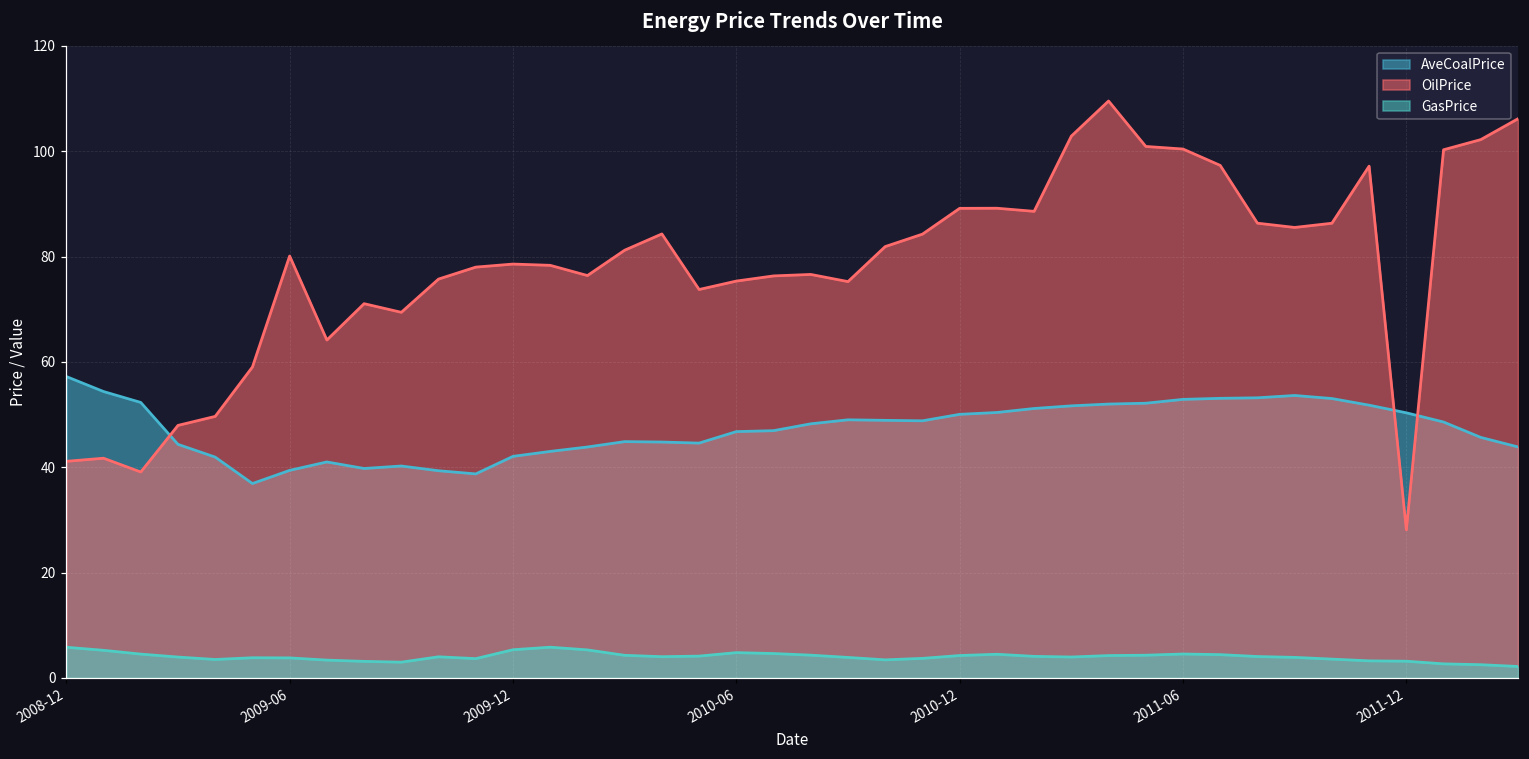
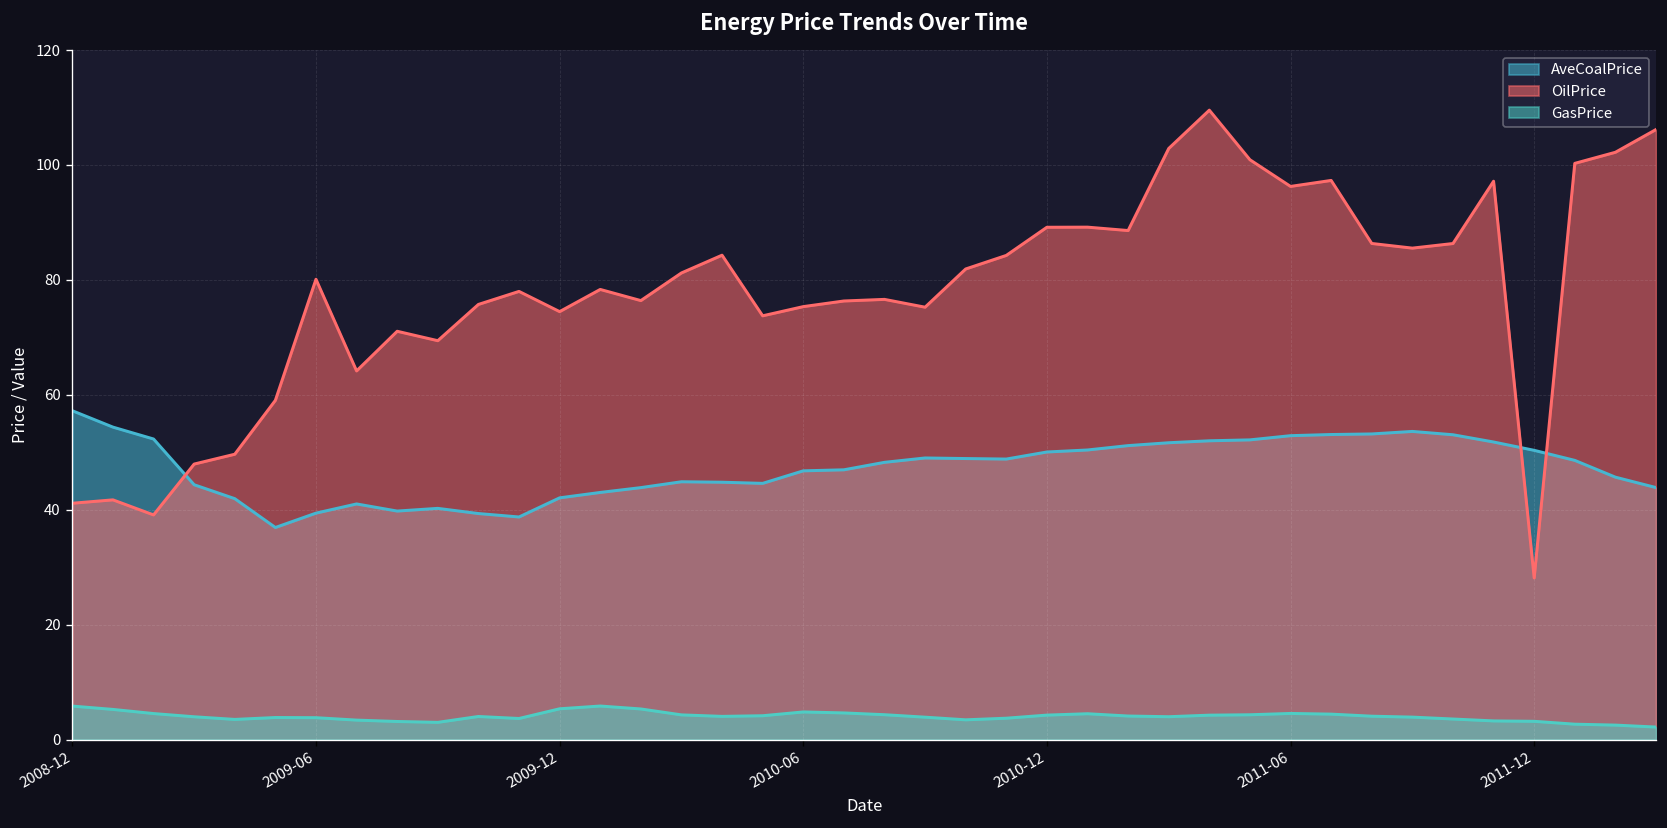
  {
    "OilPrice": {
      "2008-12": 41,
      "2009-06": 80,
-     "2009-12": 79,
+     "2009-12": 74,
      "2010-06": 75,
      "2010-12": 89,
-     "2011-06": 100,
+     "2011-06": 96,
      "2011-12": 28
    }
  }
